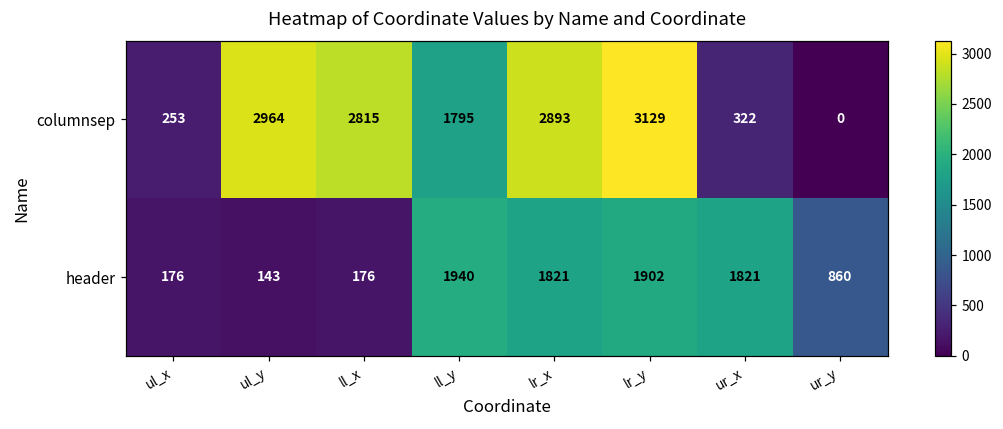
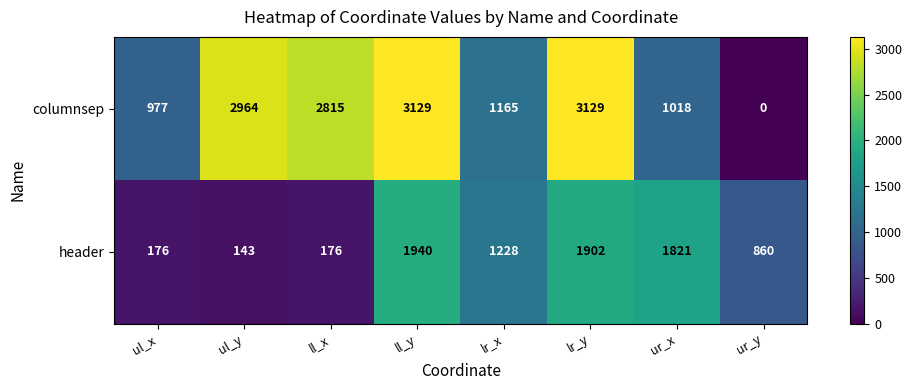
  {
    "columnsep": {
-     "ul_x": 253,
+     "ul_x": 977,
      "ul_y": 2964,
      "ll_x": 2815,
-     "ll_y": 1795,
-     "lr_x": 2893,
+     "ll_y": 3129,
+     "lr_x": 1165,
      "lr_y": 3129,
-     "ur_x": 322,
+     "ur_x": 1018,
      "ur_y": 0
    },
    "header": {
      "ul_x": 176,
      "ul_y": 143,
      "ll_x": 176,
      "ll_y": 1940,
-     "lr_x": 1821,
+     "lr_x": 1228,
      "lr_y": 1902,
      "ur_x": 1821,
      "ur_y": 860
    }
  }
